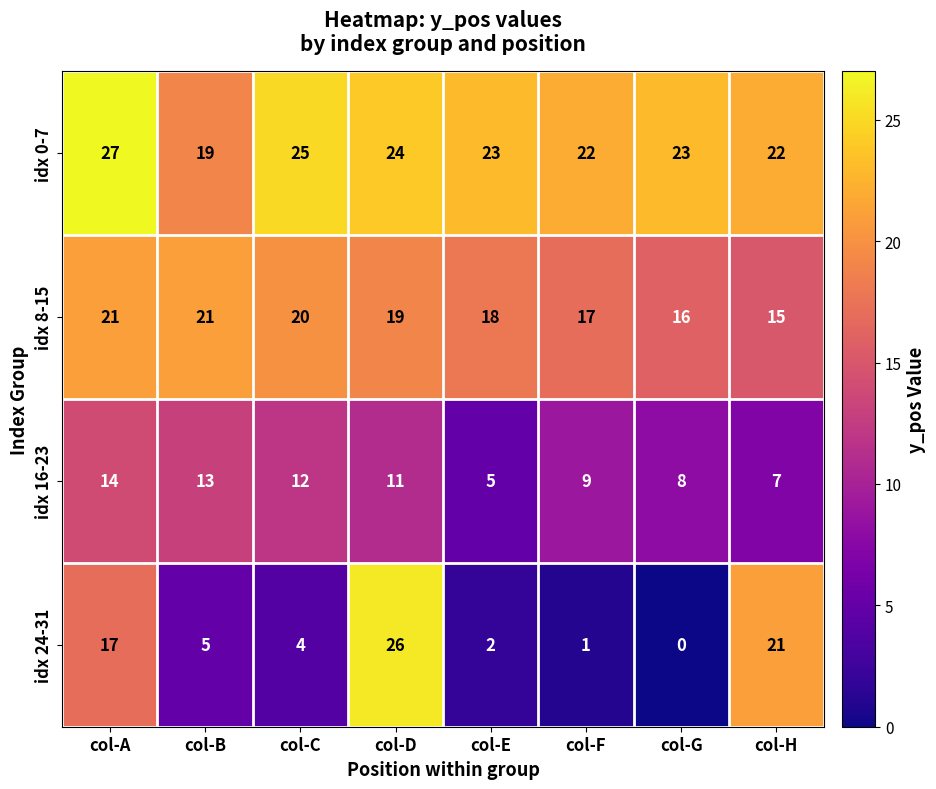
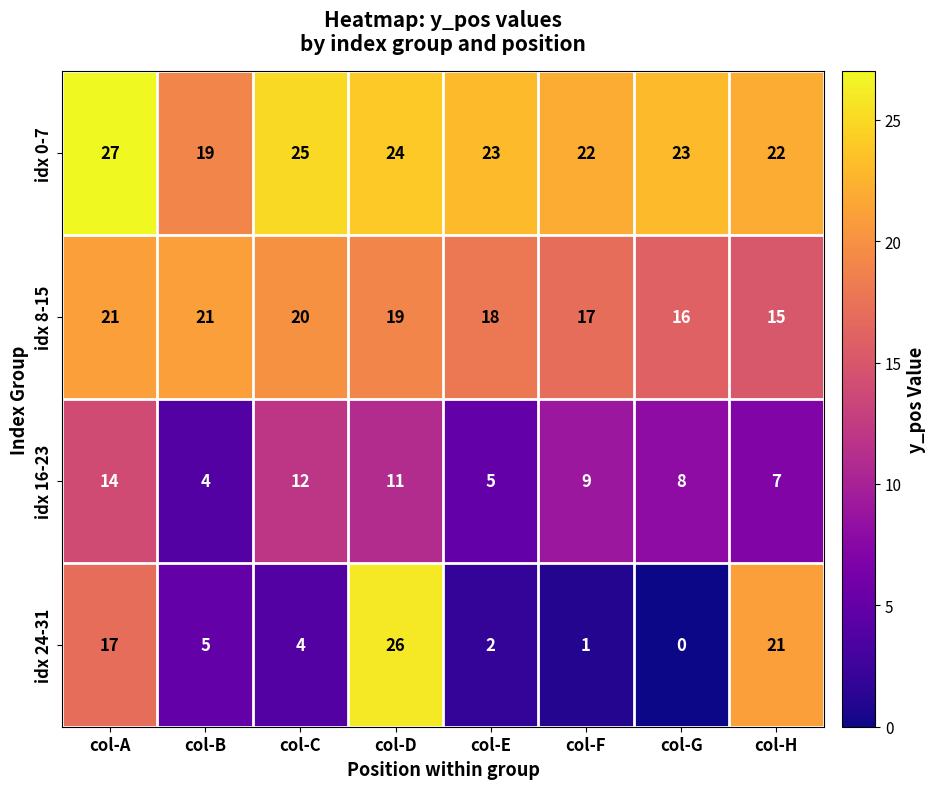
  {
    "idx 0-7": {
      "col-A": 27,
      "col-B": 19,
      "col-C": 25,
      "col-D": 24,
      "col-E": 23,
      "col-F": 22,
      "col-G": 23,
      "col-H": 22
    },
    "idx 8-15": {
      "col-A": 21,
      "col-B": 21,
      "col-C": 20,
      "col-D": 19,
      "col-E": 18,
      "col-F": 17,
      "col-G": 16,
      "col-H": 15
    },
    "idx 16-23": {
      "col-A": 14,
-     "col-B": 13,
+     "col-B": 4,
      "col-C": 12,
      "col-D": 11,
      "col-E": 5,
      "col-F": 9,
      "col-G": 8,
      "col-H": 7
    },
    "idx 24-31": {
      "col-A": 17,
      "col-B": 5,
      "col-C": 4,
      "col-D": 26,
      "col-E": 2,
      "col-F": 1,
      "col-G": 0,
      "col-H": 21
    }
  }
